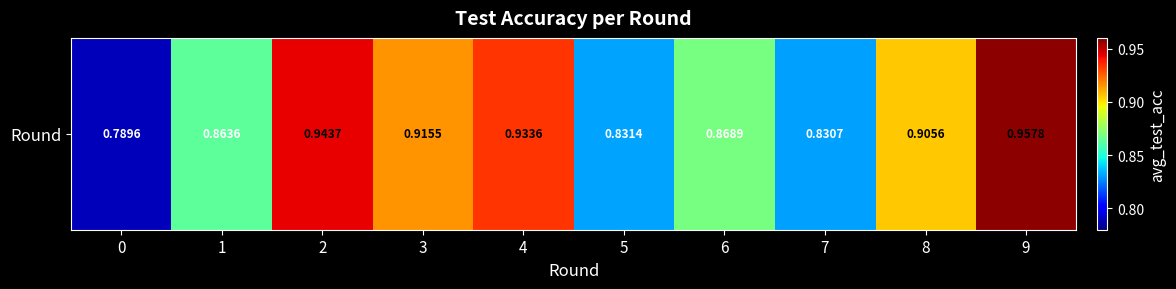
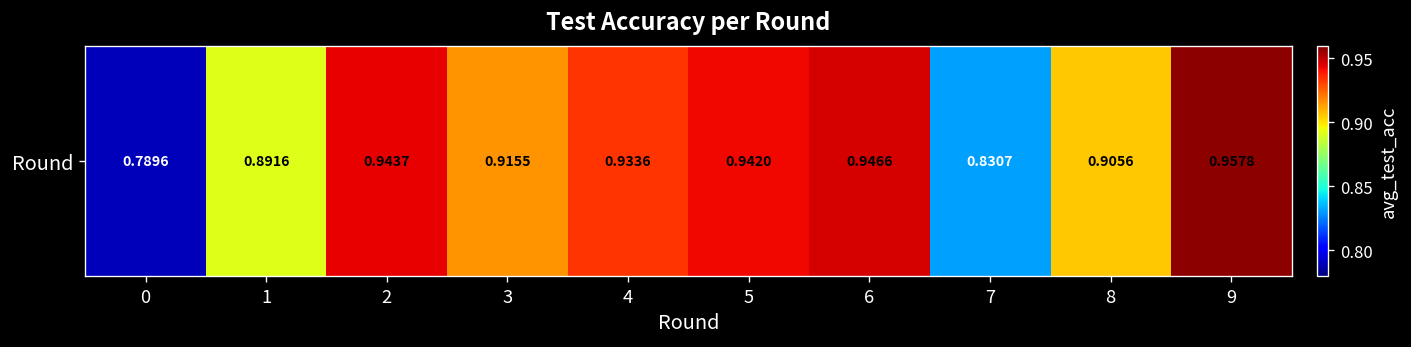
  {
    "Round": {
      "0": 0.7896,
-     "1": 0.8636,
+     "1": 0.8916,
      "2": 0.9437,
      "3": 0.9155,
      "4": 0.9336,
-     "5": 0.8314,
-     "6": 0.8689,
+     "5": 0.9420,
+     "6": 0.9466,
      "7": 0.8307,
      "8": 0.9056,
      "9": 0.9578
    }
  }
